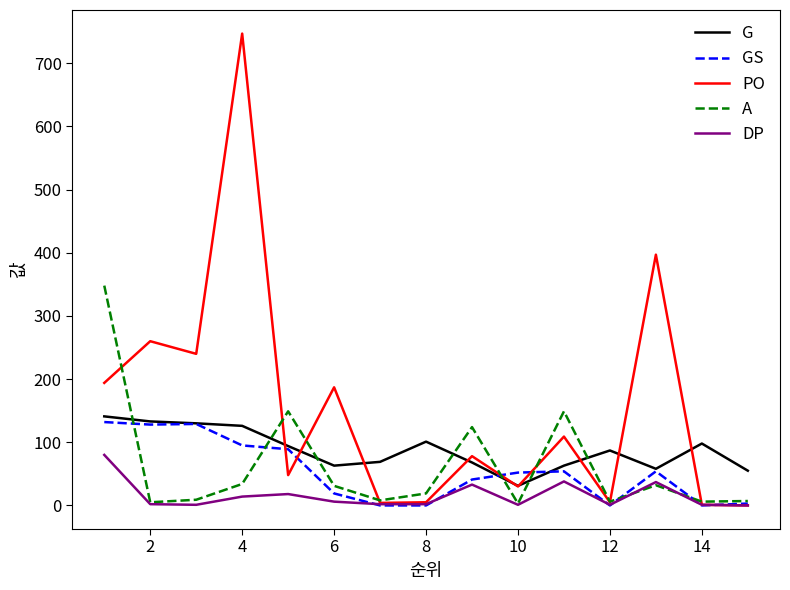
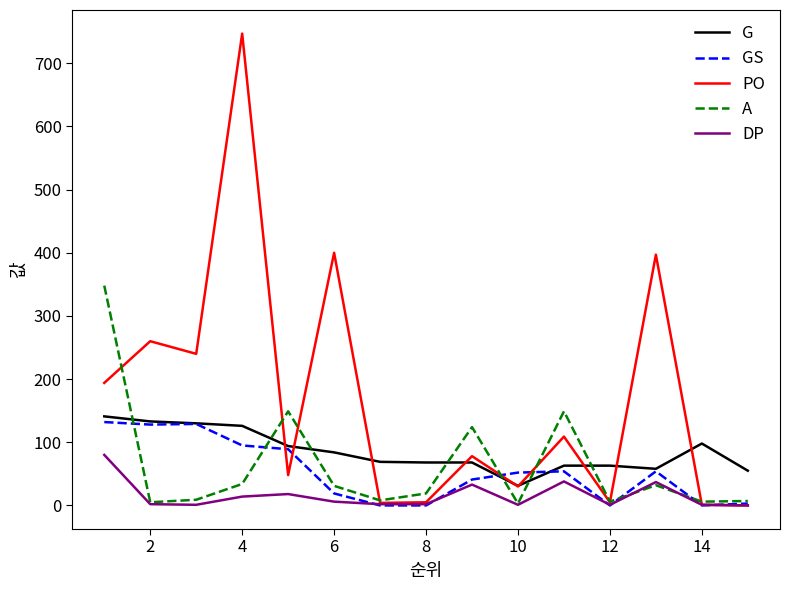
  {
    "G": {
      "2": 130,
      "4": 130,
-     "6": 60,
-     "8": 100,
-     "12": 90,
+     "6": 80,
+     "8": 70,
+     "12": 60,
      "14": 100
    },
    "GS": {
      "2": 130,
      "4": 100,
      "6": 20,
      "10": 50
    },
    "PO": {
      "2": 260,
      "4": 750,
-     "6": 190
+     "6": 400
    },
    "A": {
      "4": 30,
      "6": 30,
      "8": 20,
      "14": 10
    },
    "DP": {
      "4": 10,
      "6": 10
    }
  }
